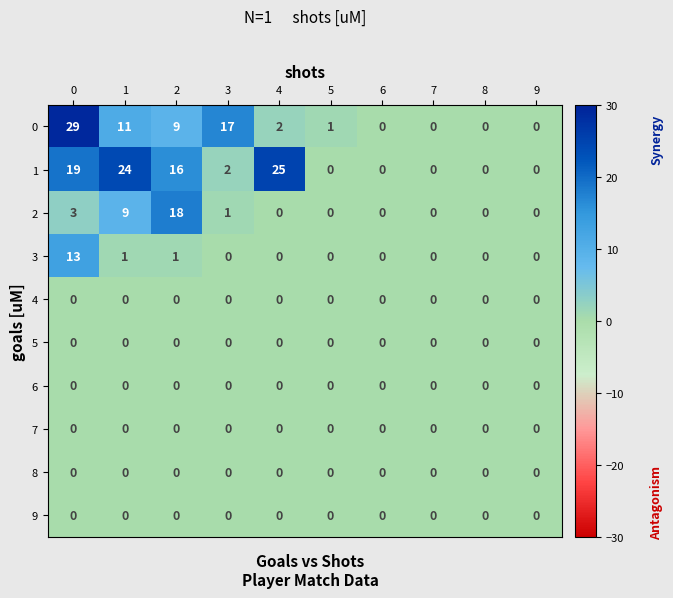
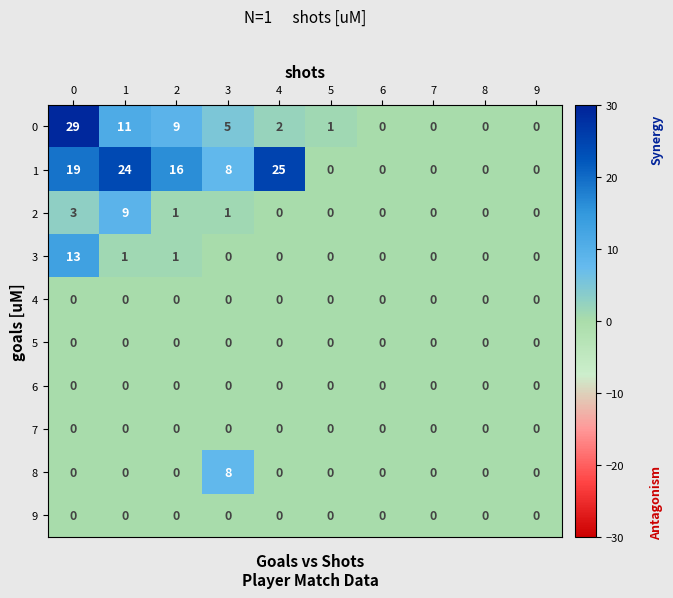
  {
    "0": {
      "0": 29,
      "1": 11,
      "2": 9,
-     "3": 17,
+     "3": 5,
      "4": 2,
      "5": 1,
      "6": 0,
      "7": 0,
      "8": 0,
      "9": 0
    },
    "1": {
      "0": 19,
      "1": 24,
      "2": 16,
-     "3": 2,
+     "3": 8,
      "4": 25,
      "5": 0,
      "6": 0,
      "7": 0,
      "8": 0,
      "9": 0
    },
    "2": {
      "0": 3,
      "1": 9,
-     "2": 18,
+     "2": 1,
      "3": 1,
      "4": 0,
      "5": 0,
      "6": 0,
      "7": 0,
      "8": 0,
      "9": 0
    },
    "3": {
      "0": 13,
      "1": 1,
      "2": 1,
      "3": 0,
      "4": 0,
      "5": 0,
      "6": 0,
      "7": 0,
      "8": 0,
      "9": 0
    },
    "4": {
      "0": 0,
      "1": 0,
      "2": 0,
      "3": 0,
      "4": 0,
      "5": 0,
      "6": 0,
      "7": 0,
      "8": 0,
      "9": 0
    },
    "5": {
      "0": 0,
      "1": 0,
      "2": 0,
      "3": 0,
      "4": 0,
      "5": 0,
      "6": 0,
      "7": 0,
      "8": 0,
      "9": 0
    },
    "6": {
      "0": 0,
      "1": 0,
      "2": 0,
      "3": 0,
      "4": 0,
      "5": 0,
      "6": 0,
      "7": 0,
      "8": 0,
      "9": 0
    },
    "7": {
      "0": 0,
      "1": 0,
      "2": 0,
      "3": 0,
      "4": 0,
      "5": 0,
      "6": 0,
      "7": 0,
      "8": 0,
      "9": 0
    },
    "8": {
      "0": 0,
      "1": 0,
      "2": 0,
-     "3": 0,
+     "3": 8,
      "4": 0,
      "5": 0,
      "6": 0,
      "7": 0,
      "8": 0,
      "9": 0
    },
    "9": {
      "0": 0,
      "1": 0,
      "2": 0,
      "3": 0,
      "4": 0,
      "5": 0,
      "6": 0,
      "7": 0,
      "8": 0,
      "9": 0
    }
  }
